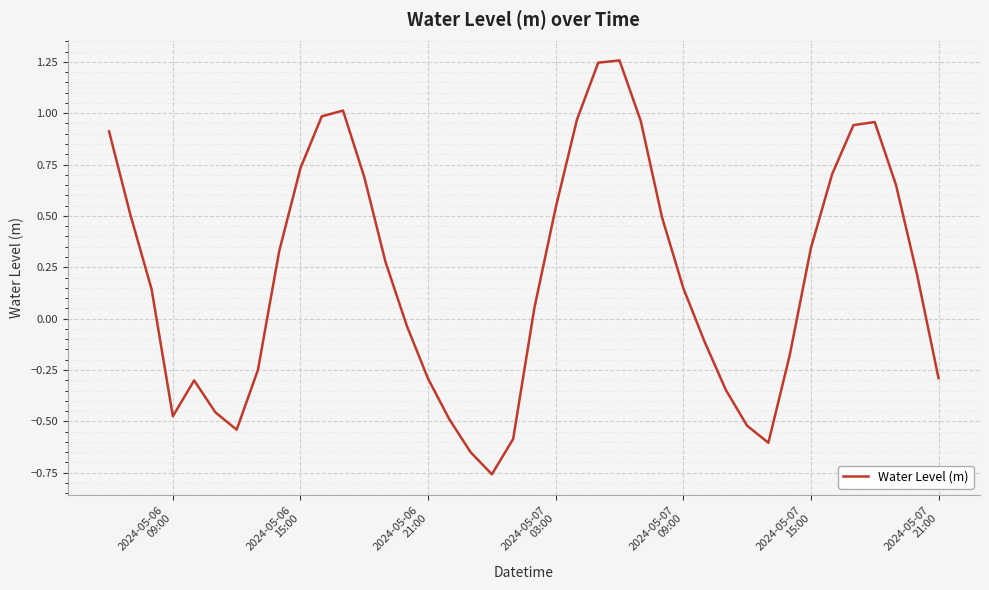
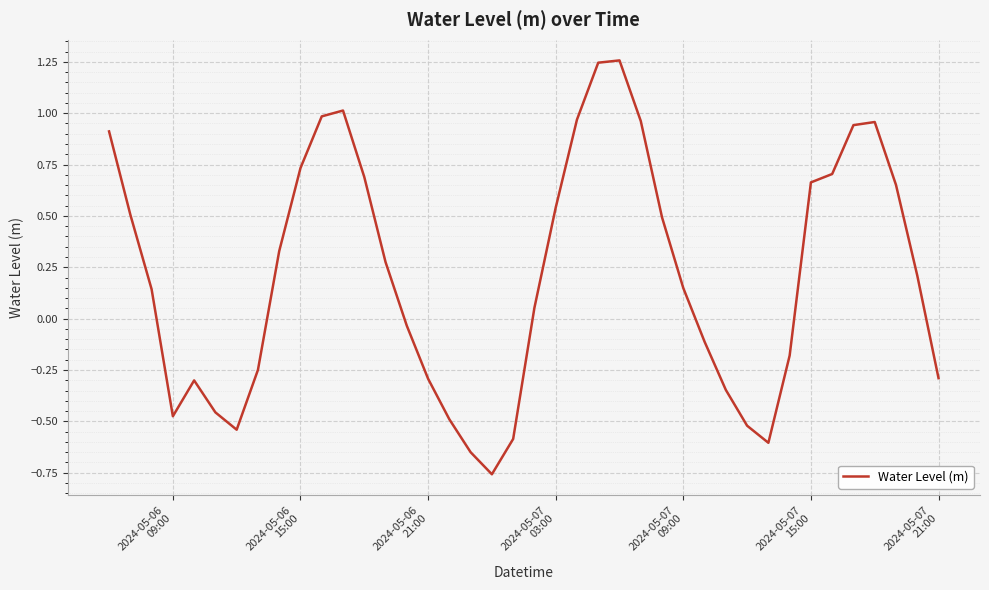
  {
    "2024-05-06 09:00": -0.48,
    "2024-05-06 15:00": 0.73,
    "2024-05-06 21:00": -0.29,
    "2024-05-07 03:00": 0.54,
    "2024-05-07 09:00": 0.15,
-   "2024-05-07 15:00": 0.34,
+   "2024-05-07 15:00": 0.66,
    "2024-05-07 21:00": -0.29
  }
